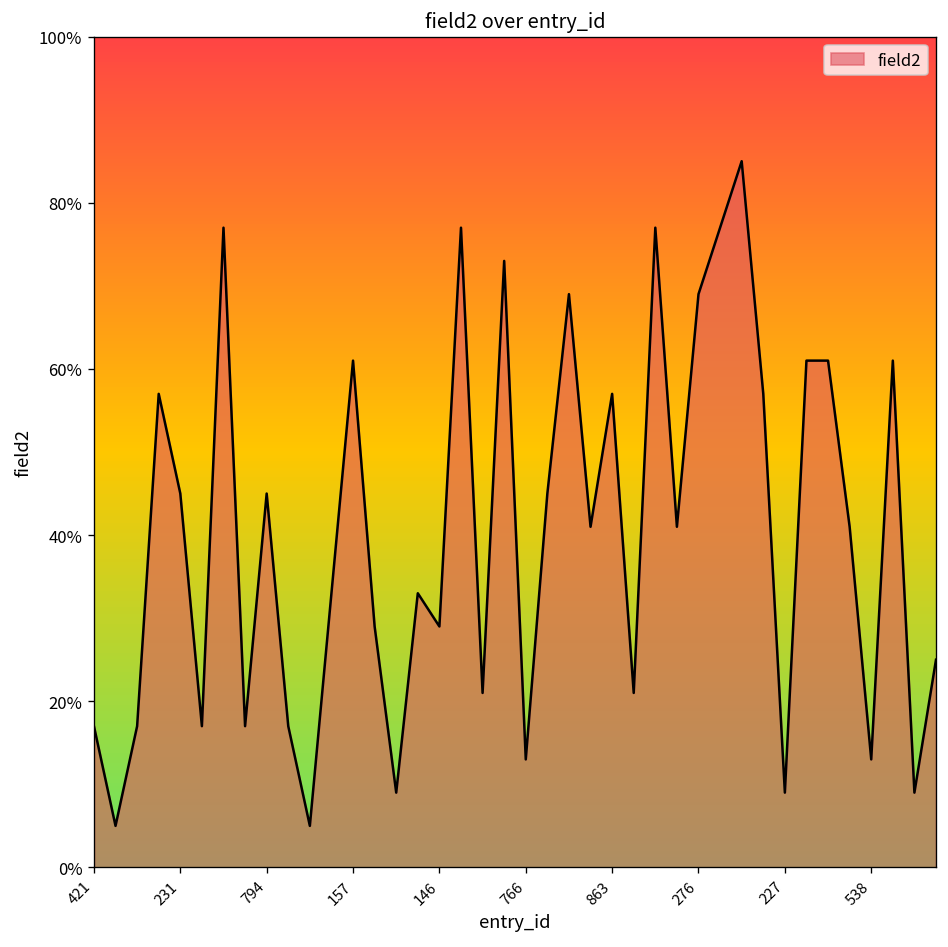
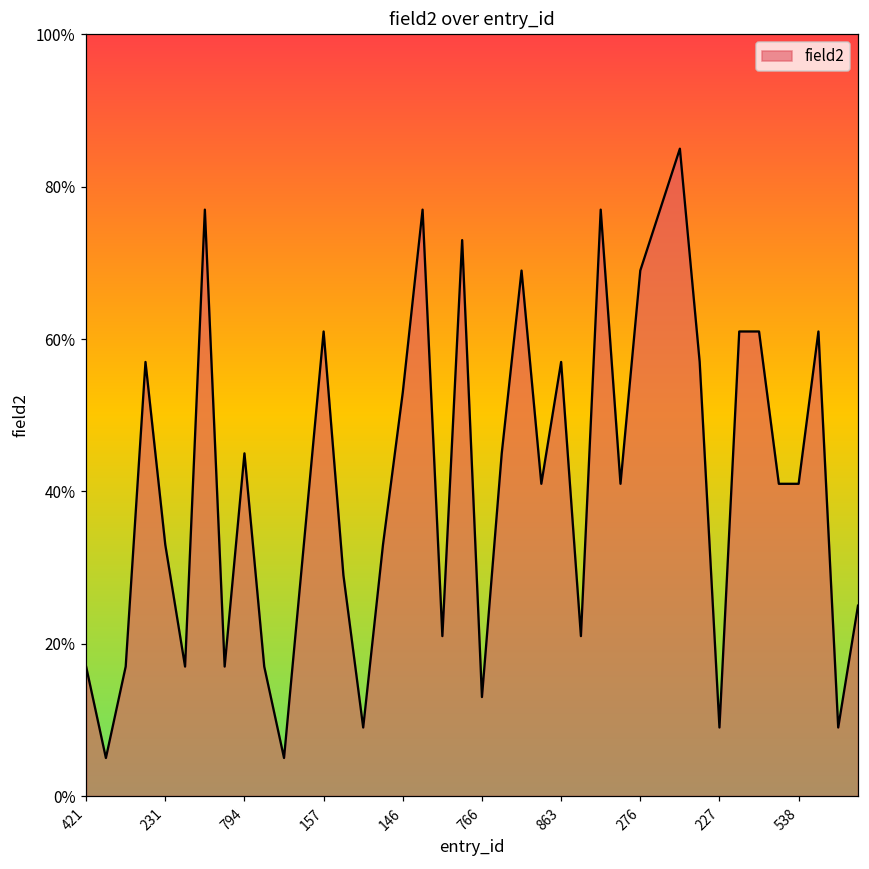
  {
    "421": "17%",
-   "231": "45%",
+   "231": "33%",
    "794": "45%",
    "157": "61%",
-   "146": "29%",
+   "146": "53%",
    "766": "13%",
    "863": "57%",
    "276": "69%",
    "227": "9%",
-   "538": "13%"
+   "538": "41%"
  }
